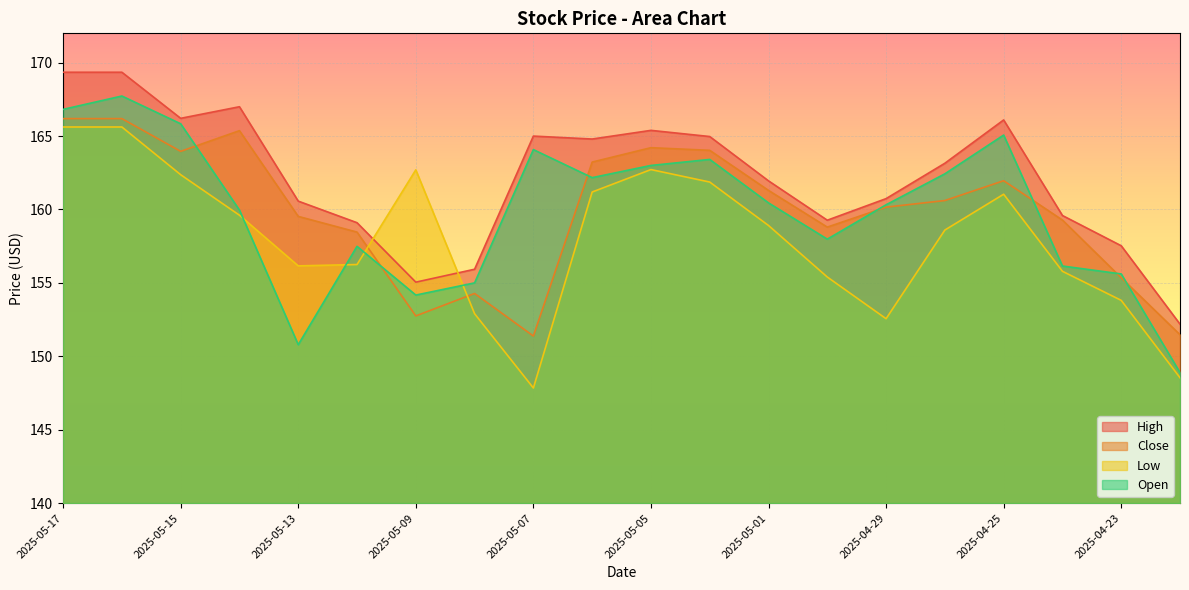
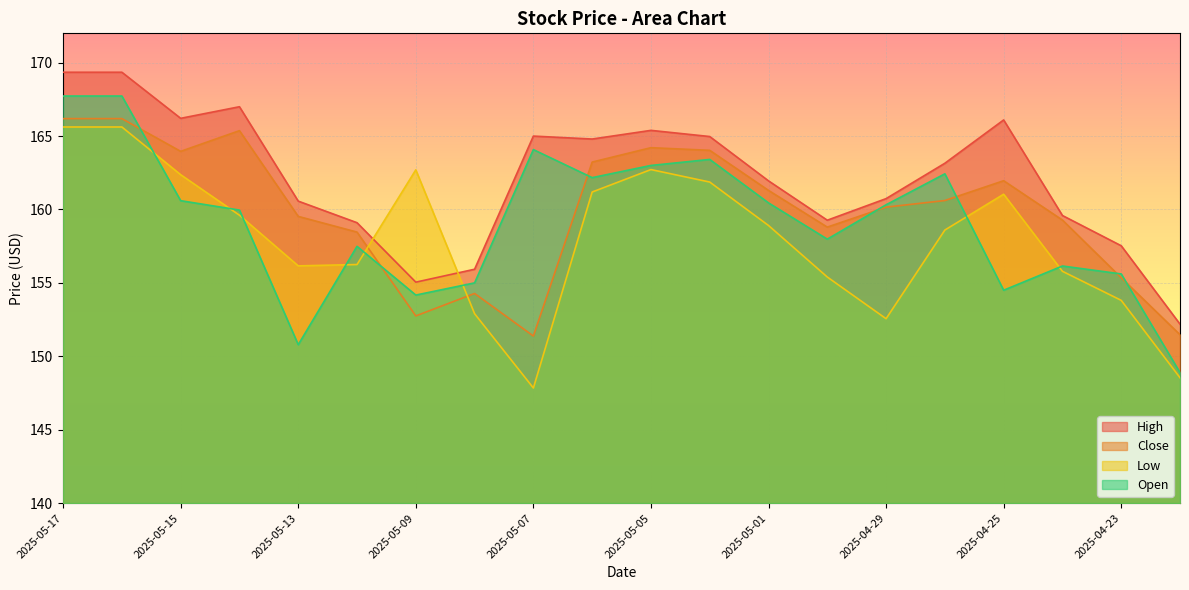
  {
    "Low": {
      "2025-05-17": 165.6,
      "2025-05-15": 162.4,
      "2025-05-13": 156.2,
      "2025-05-09": 162.7,
      "2025-05-07": 147.8,
      "2025-05-05": 162.7,
      "2025-05-01": 158.9,
      "2025-04-29": 152.6,
      "2025-04-25": 161.0,
      "2025-04-23": 153.8
    },
    "Open": {
-     "2025-05-17": 166.8,
-     "2025-05-15": 165.8,
+     "2025-05-17": 167.7,
+     "2025-05-15": 160.6,
      "2025-05-13": 150.8,
      "2025-05-09": 154.2,
      "2025-05-07": 164.1,
      "2025-05-05": 163.0,
      "2025-05-01": 160.5,
-     "2025-04-25": 165.1,
+     "2025-04-25": 154.5,
      "2025-04-23": 155.6
    }
  }
